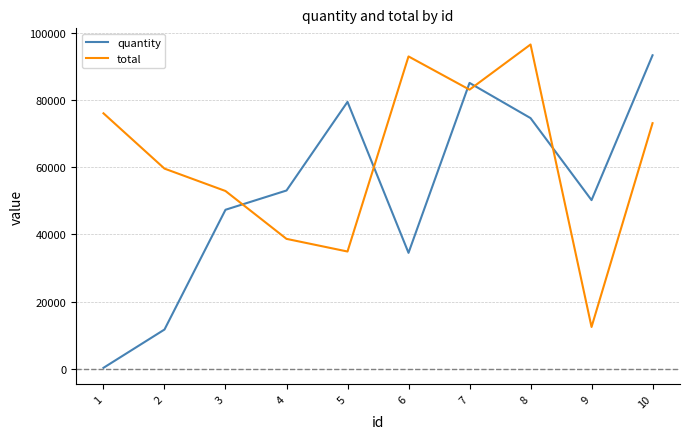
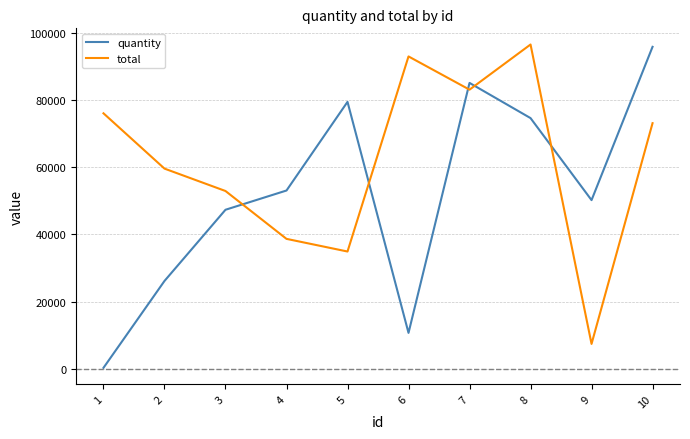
  {
    "quantity": {
      "1": 0,
-     "2": 12000,
+     "2": 26000,
      "3": 47000,
      "4": 53000,
      "5": 79000,
-     "6": 34000,
+     "6": 11000,
      "7": 85000,
      "8": 75000,
      "9": 50000,
-     "10": 93000
+     "10": 96000
    },
    "total": {
      "1": 76000,
      "2": 60000,
      "3": 53000,
      "4": 39000,
      "5": 35000,
      "6": 93000,
      "7": 83000,
      "8": 97000,
-     "9": 12000,
+     "9": 7000,
      "10": 73000
    }
  }
